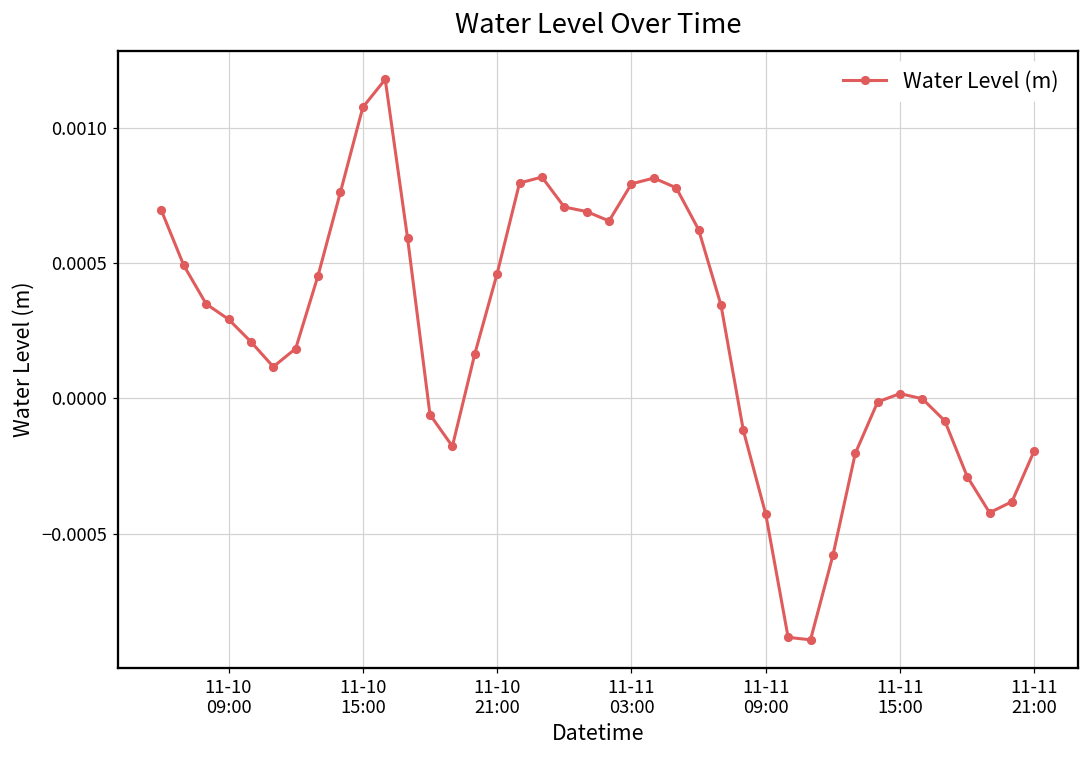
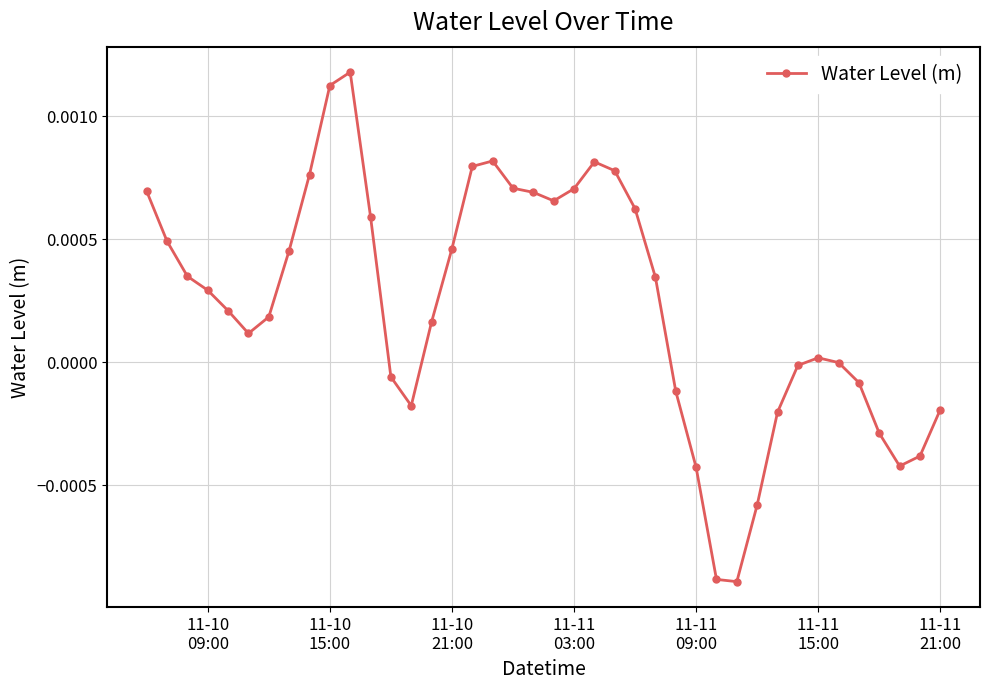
  {
    "11-10 09:00": 0.00029,
-   "11-10 15:00": 0.00108,
+   "11-10 15:00": 0.00112,
    "11-10 21:00": 0.00046,
-   "11-11 03:00": 0.00079,
+   "11-11 03:00": 0.00071,
    "11-11 09:00": -0.00043,
    "11-11 15:00": 0.00002,
    "11-11 21:00": -0.00019
  }
